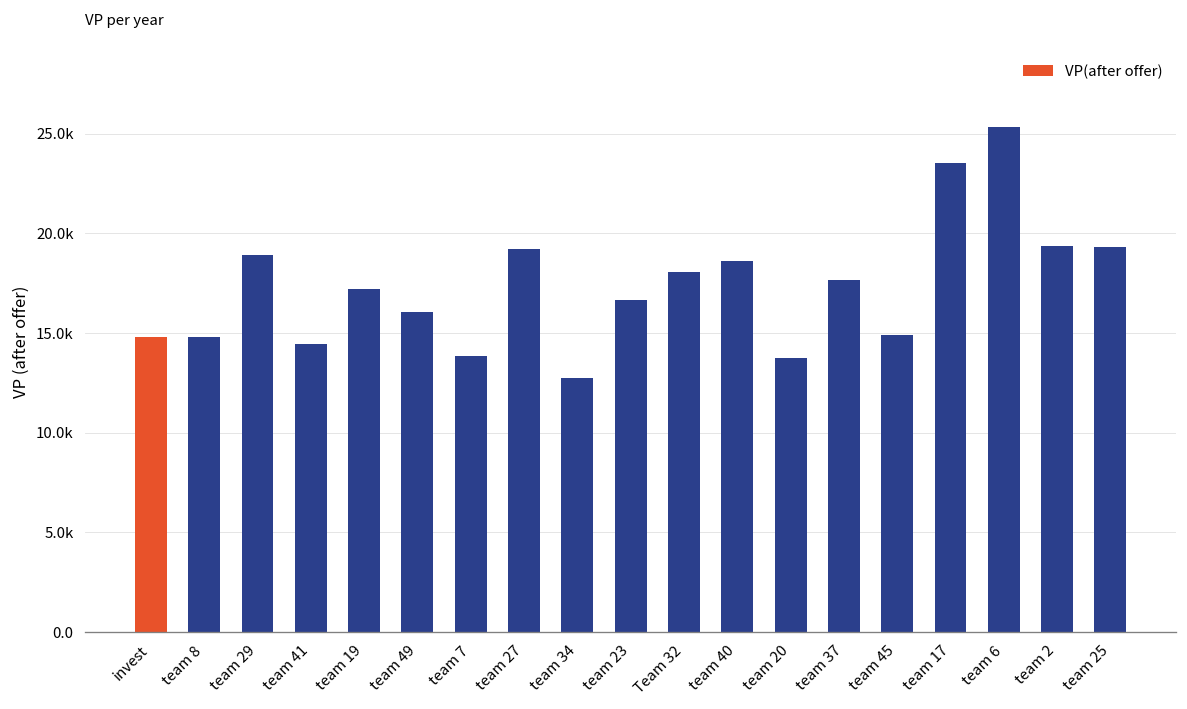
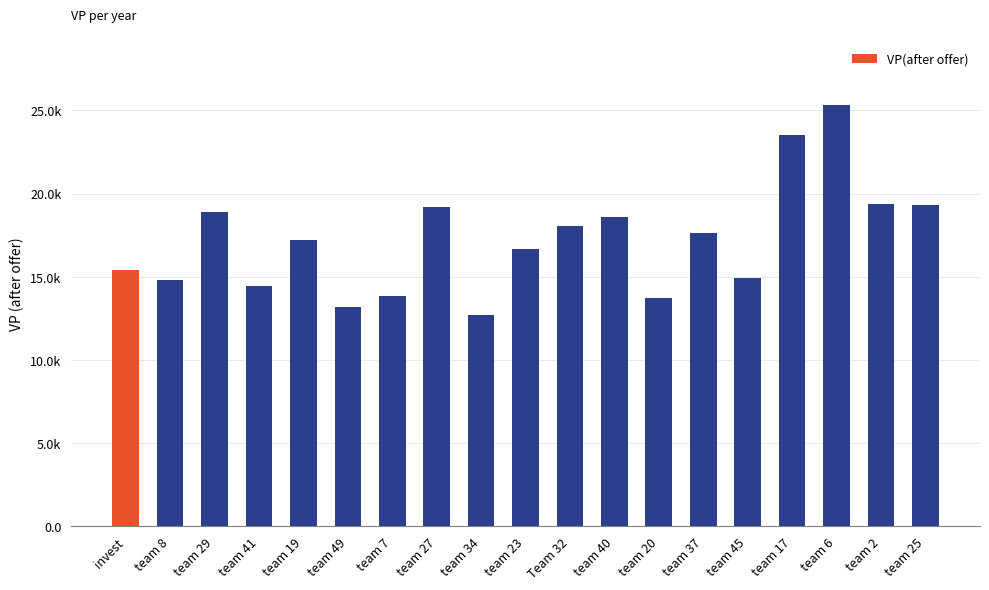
  {
-   "invest": 14800,
+   "invest": 15400,
    "team 8": 14800,
    "team 29": 18900,
    "team 41": 14400,
    "team 19": 17200,
-   "team 49": 16000,
+   "team 49": 13200,
    "team 7": 13900,
    "team 27": 19200,
    "team 34": 12700,
    "team 23": 16700,
    "Team 32": 18100,
    "team 40": 18600,
    "team 20": 13700,
    "team 37": 17600,
    "team 45": 14900,
    "team 17": 23500,
    "team 6": 25400,
    "team 2": 19400,
    "team 25": 19300
  }
